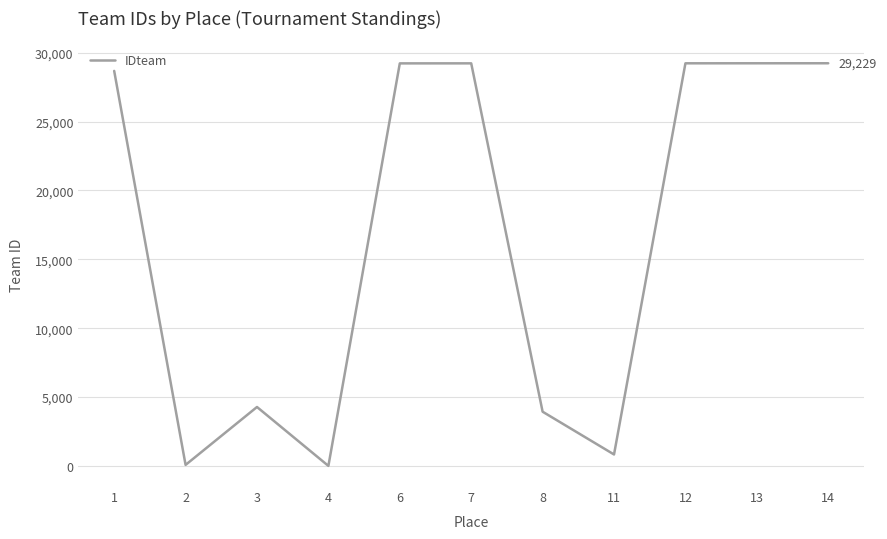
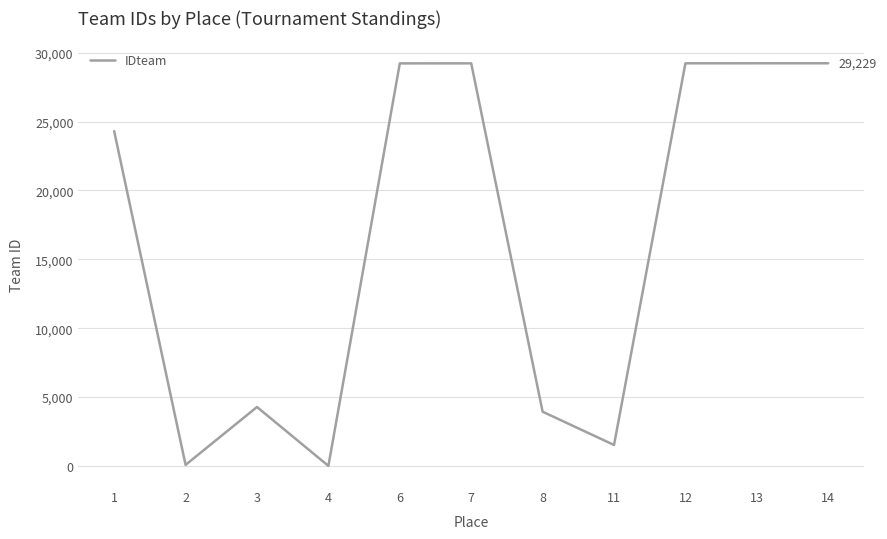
  {
-   "1": "28,700",
+   "1": "24,300",
    "2": "100",
    "3": "4,300",
    "4": "0",
    "6": "29,200",
    "7": "29,200",
    "8": "3,900",
-   "11": "800",
+   "11": "1,500",
    "12": "29,200",
    "13": "29,200"
  }
